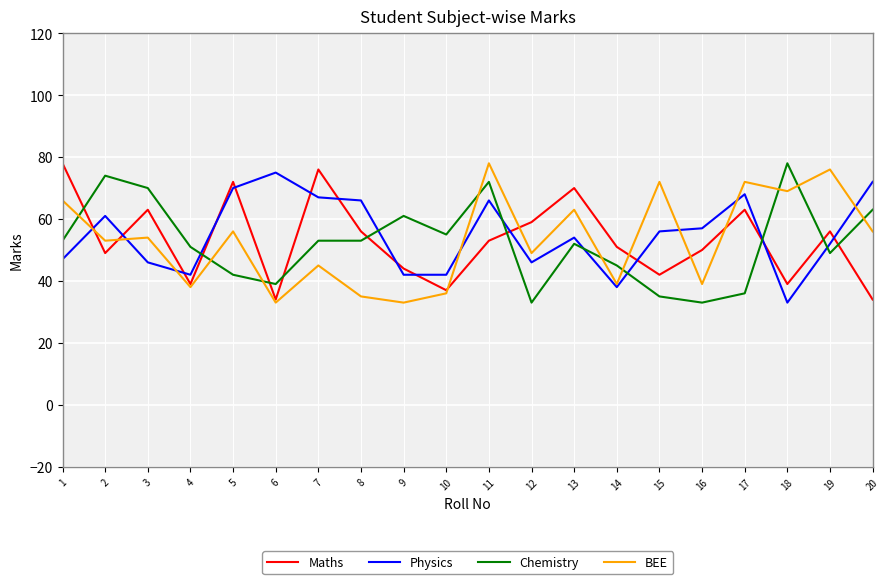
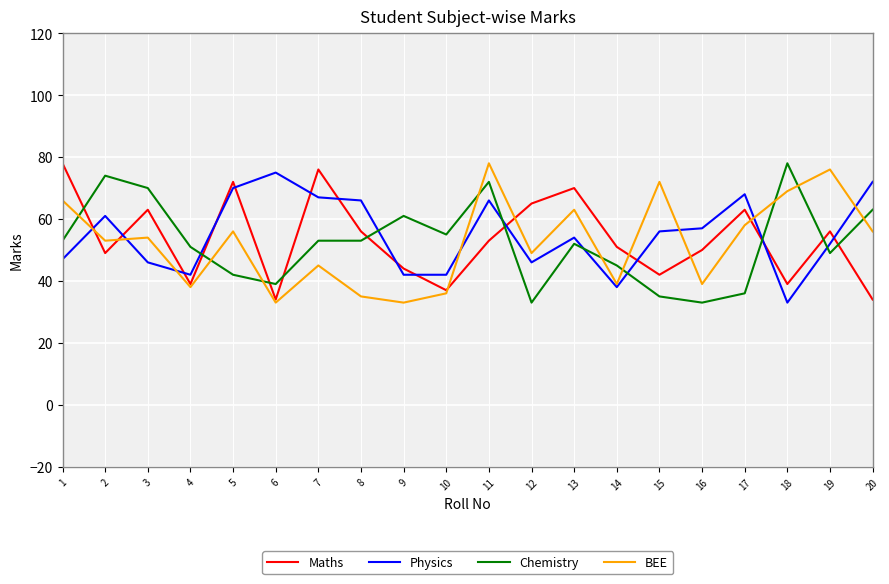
  {
    "Maths": {
      "1": 78,
      "2": 49,
      "3": 63,
      "4": 39,
      "5": 72,
      "6": 34,
      "7": 76,
      "8": 56,
      "9": 44,
      "10": 37,
      "11": 53,
-     "12": 59,
+     "12": 65,
      "13": 70,
      "14": 51,
      "15": 42,
      "16": 50,
      "17": 63,
      "18": 39,
      "19": 56,
      "20": 34
    },
    "Physics": {
      "1": 47,
      "2": 61,
      "3": 46,
      "4": 42,
      "5": 70,
      "6": 75,
      "7": 67,
      "8": 66,
      "9": 42,
      "10": 42,
      "11": 66,
      "12": 46,
      "13": 54,
      "14": 38,
      "15": 56,
      "16": 57,
      "17": 68,
      "18": 33,
      "19": 52,
      "20": 72
    },
    "Chemistry": {
      "1": 53,
      "2": 74,
      "3": 70,
      "4": 51,
      "5": 42,
      "6": 39,
      "7": 53,
      "8": 53,
      "9": 61,
      "10": 55,
      "11": 72,
      "12": 33,
      "13": 52,
      "14": 45,
      "15": 35,
      "16": 33,
      "17": 36,
      "18": 78,
      "19": 49,
      "20": 63
    },
    "BEE": {
      "1": 66,
      "2": 53,
      "3": 54,
      "4": 38,
      "5": 56,
      "6": 33,
      "7": 45,
      "8": 35,
      "9": 33,
      "10": 36,
      "11": 78,
      "12": 49,
      "13": 63,
      "14": 39,
      "15": 72,
      "16": 39,
-     "17": 72,
+     "17": 58,
      "18": 69,
      "19": 76,
      "20": 56
    }
  }
